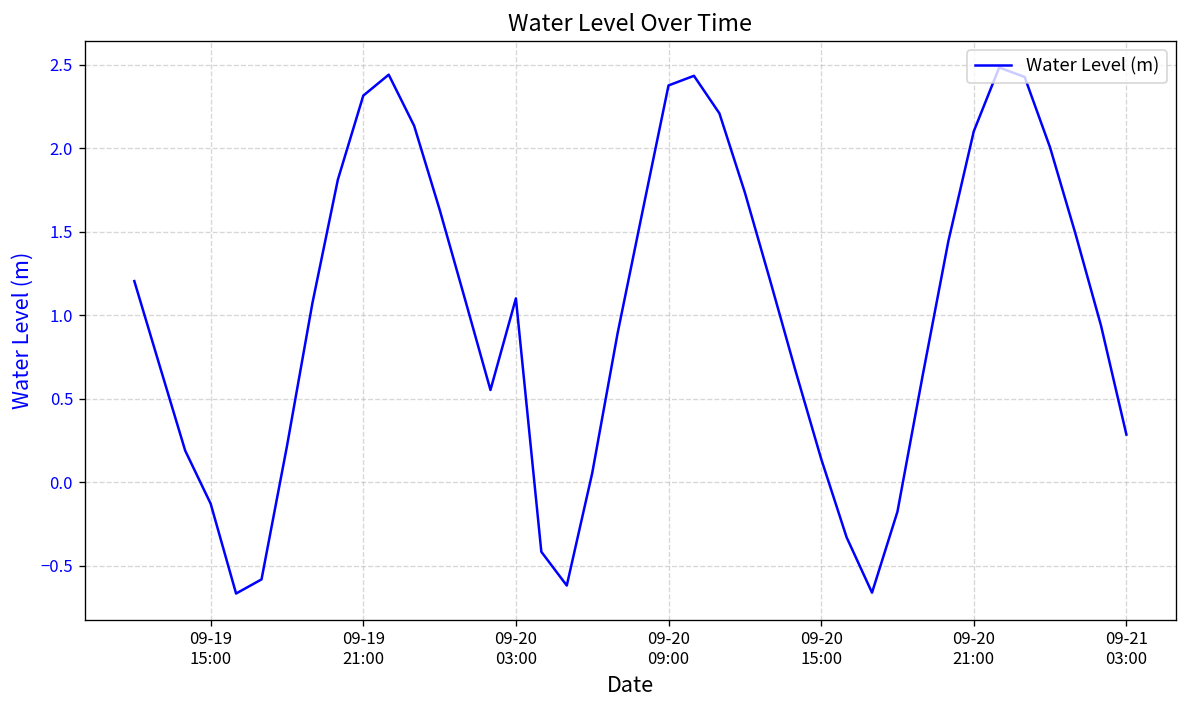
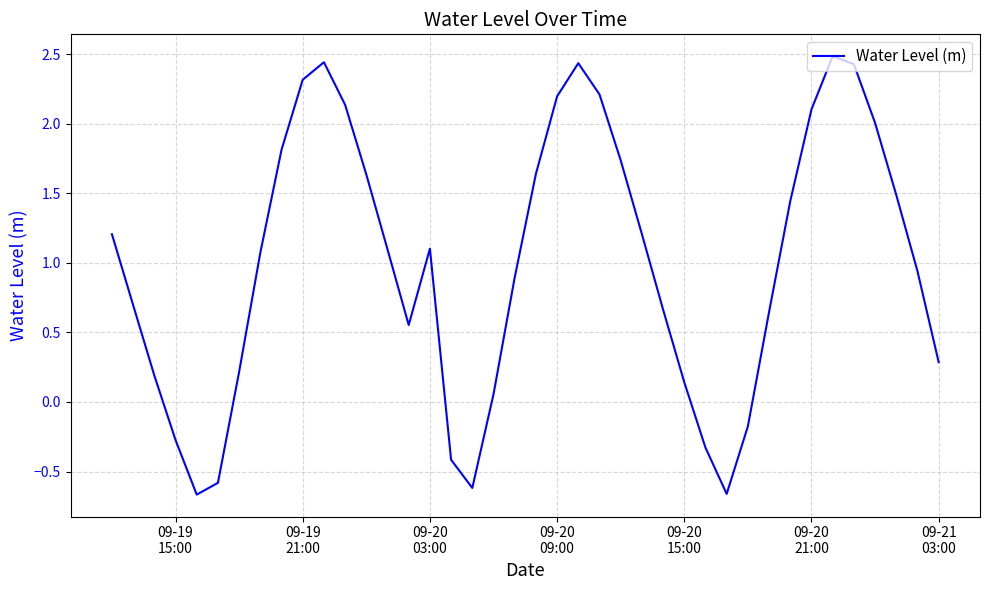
  {
-   "09-19 15:00": -0.13,
+   "09-19 15:00": -0.27,
    "09-19 21:00": 2.32,
    "09-20 03:00": 1.10,
-   "09-20 09:00": 2.38,
+   "09-20 09:00": 2.20,
    "09-20 15:00": 0.14,
    "09-20 21:00": 2.10,
    "09-21 03:00": 0.29
  }
